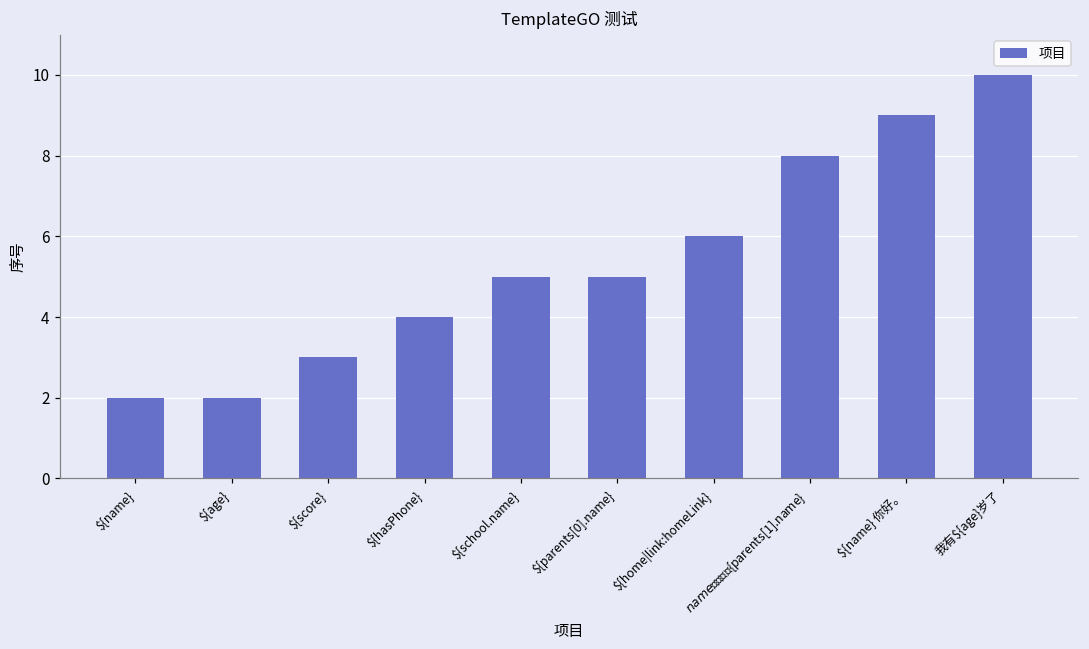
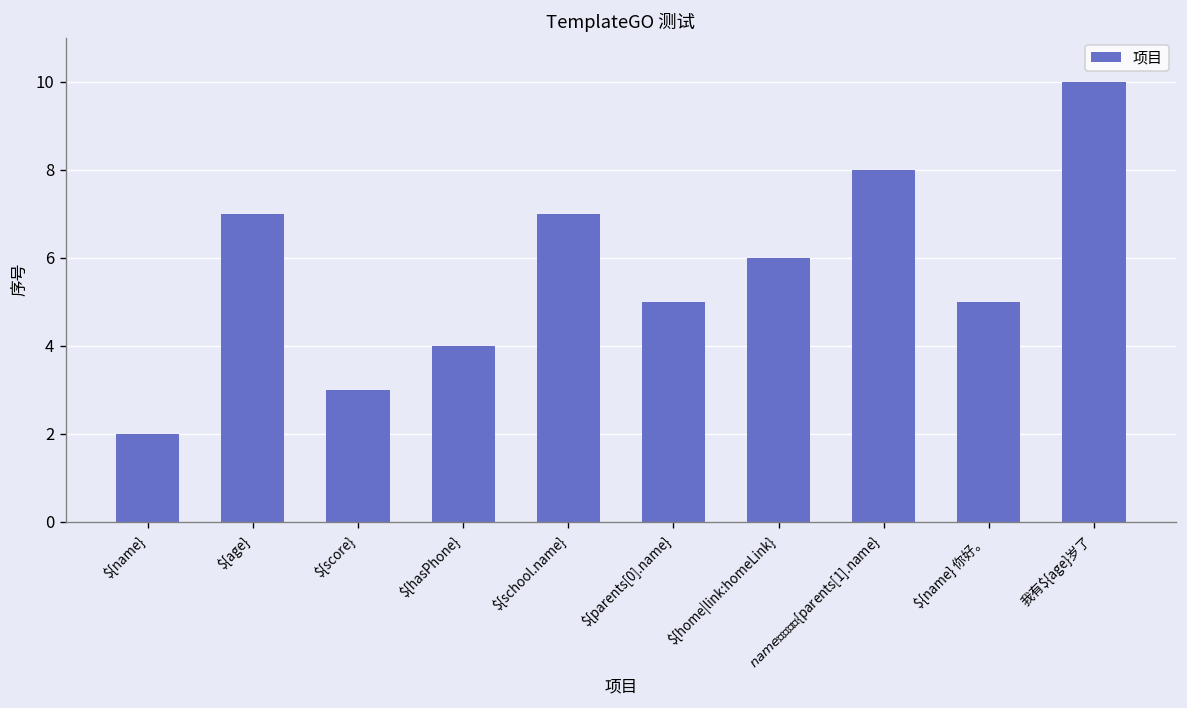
  {
    "${name}": 2,
-   "${age}": 2,
+   "${age}": 7,
    "${score}": 3,
    "${hasPhone}": 4,
-   "${school.name}": 5,
+   "${school.name}": 7,
    "${parents[0].name}": 5,
    "${home|link:homeLink}": 6,
-   "${name} 你好。": 9,
+   "${name} 你好。": 5,
    "我有${age}岁了": 10
  }
